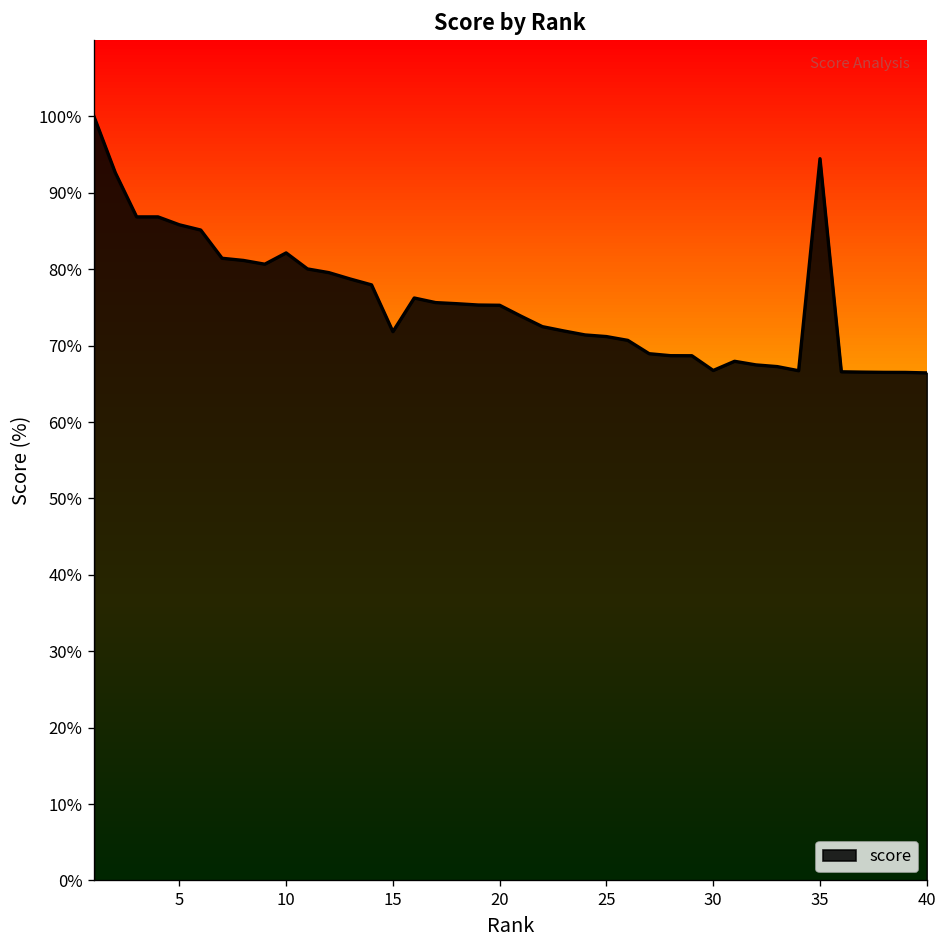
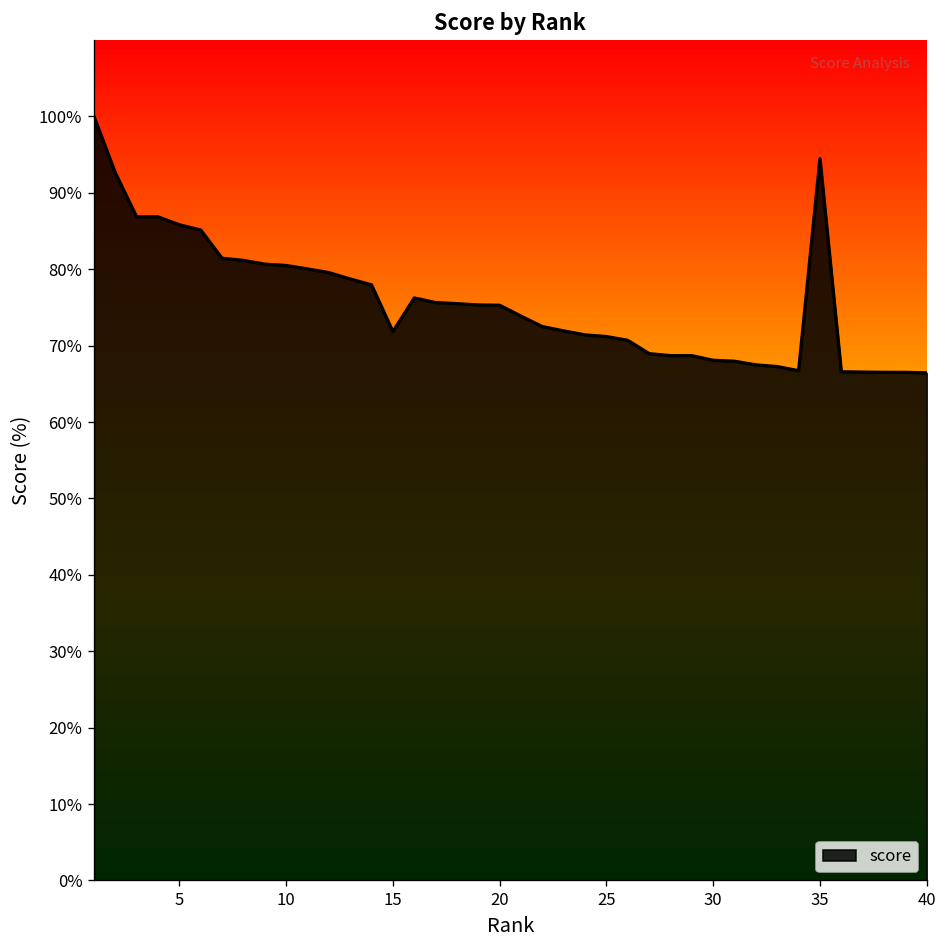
  {
    "5": "86%",
-   "10": "82%",
+   "10": "80%",
    "15": "72%",
    "20": "75%",
    "25": "71%",
-   "30": "67%",
+   "30": "68%",
    "35": "94%",
    "40": "66%"
  }
